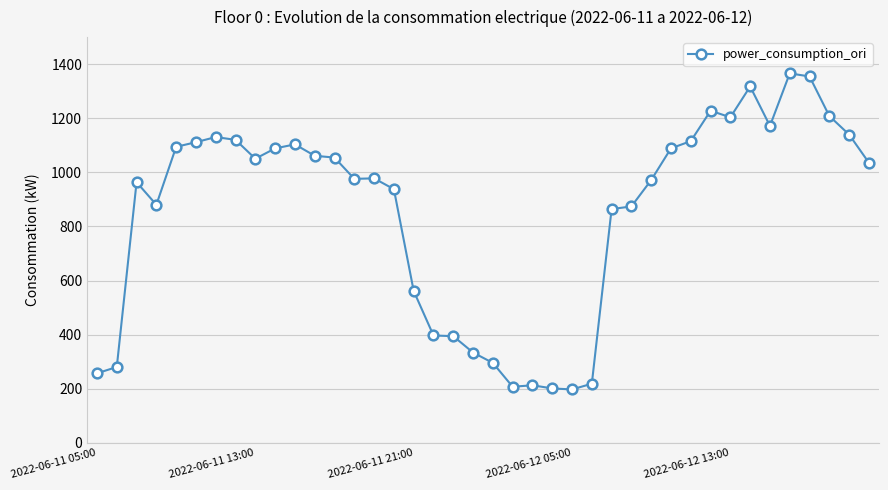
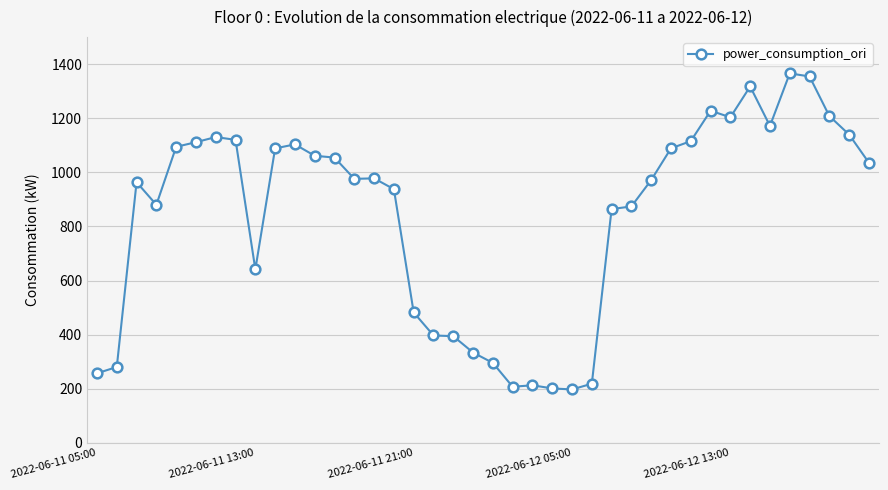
  {
    "2022-06-11 05:00": 260,
-   "2022-06-11 13:00": 1050,
-   "2022-06-11 21:00": 560,
+   "2022-06-11 13:00": 640,
+   "2022-06-11 21:00": 480,
    "2022-06-12 05:00": 200,
    "2022-06-12 13:00": 1200
  }
